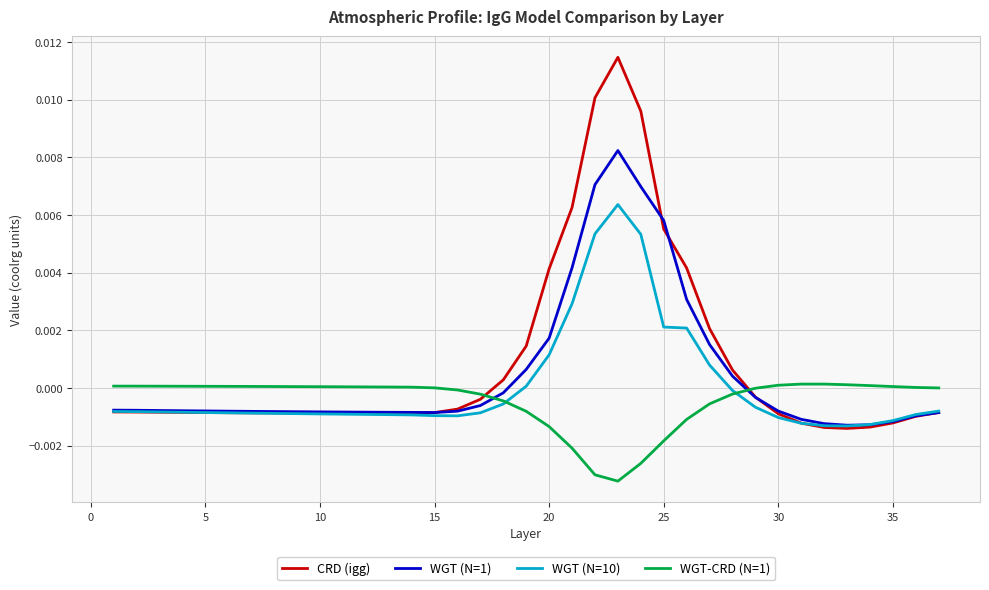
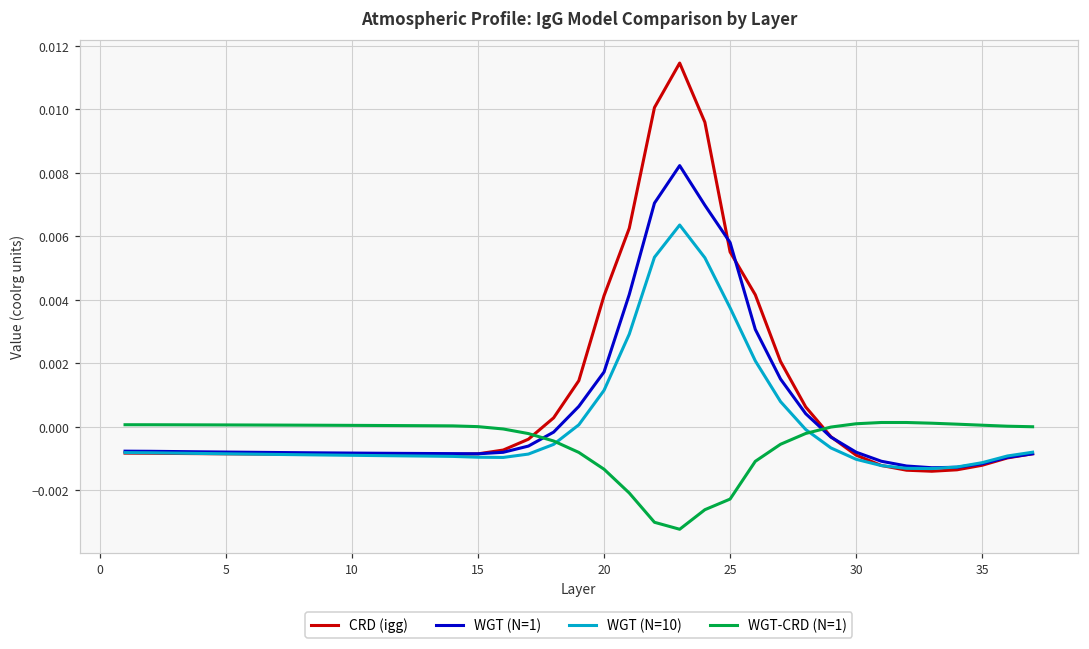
  {
    "CRD (igg)": {
      "20": 0.0041,
      "25": 0.0055,
      "30": -0.0009
    },
    "WGT (N=1)": {
      "20": 0.0017,
      "25": 0.0058,
      "30": -0.0008
    },
    "WGT (N=10)": {
      "15": -0.0010,
      "20": 0.0011,
-     "25": 0.0021,
+     "25": 0.0037,
      "30": -0.0010
    },
    "WGT-CRD (N=1)": {
      "5": 0.0001,
      "10": 0.0000,
      "15": 0.0000,
      "20": -0.0013,
-     "25": -0.0018,
+     "25": -0.0023,
      "30": 0.0001,
      "35": 0.0000
    }
  }
